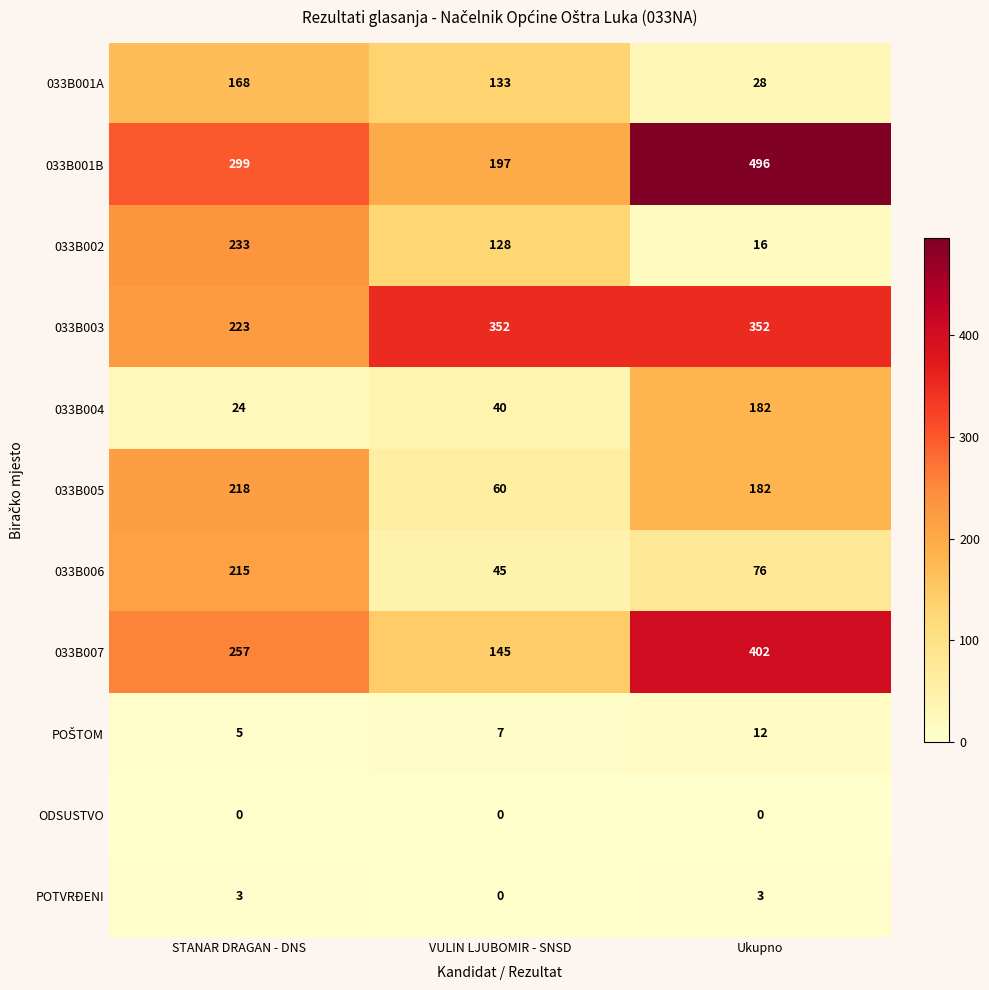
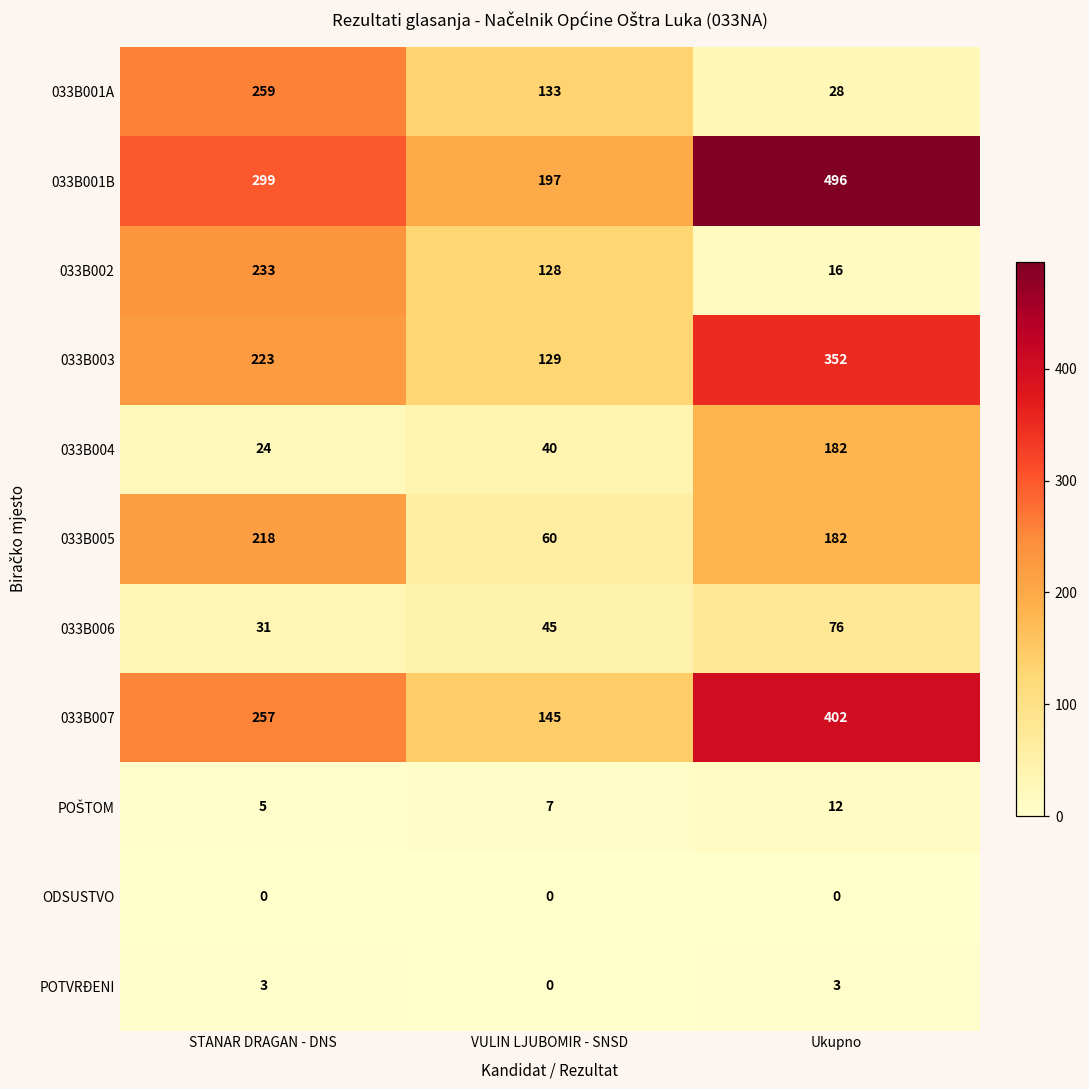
  {
    "033B001A": {
-     "STANAR DRAGAN - DNS": 168,
+     "STANAR DRAGAN - DNS": 259,
      "VULIN LJUBOMIR - SNSD": 133,
      "Ukupno": 28
    },
    "033B001B": {
      "STANAR DRAGAN - DNS": 299,
      "VULIN LJUBOMIR - SNSD": 197,
      "Ukupno": 496
    },
    "033B002": {
      "STANAR DRAGAN - DNS": 233,
      "VULIN LJUBOMIR - SNSD": 128,
      "Ukupno": 16
    },
    "033B003": {
      "STANAR DRAGAN - DNS": 223,
-     "VULIN LJUBOMIR - SNSD": 352,
+     "VULIN LJUBOMIR - SNSD": 129,
      "Ukupno": 352
    },
    "033B004": {
      "STANAR DRAGAN - DNS": 24,
      "VULIN LJUBOMIR - SNSD": 40,
      "Ukupno": 182
    },
    "033B005": {
      "STANAR DRAGAN - DNS": 218,
      "VULIN LJUBOMIR - SNSD": 60,
      "Ukupno": 182
    },
    "033B006": {
-     "STANAR DRAGAN - DNS": 215,
+     "STANAR DRAGAN - DNS": 31,
      "VULIN LJUBOMIR - SNSD": 45,
      "Ukupno": 76
    },
    "033B007": {
      "STANAR DRAGAN - DNS": 257,
      "VULIN LJUBOMIR - SNSD": 145,
      "Ukupno": 402
    },
    "POŠTOM": {
      "STANAR DRAGAN - DNS": 5,
      "VULIN LJUBOMIR - SNSD": 7,
      "Ukupno": 12
    },
    "ODSUSTVO": {
      "STANAR DRAGAN - DNS": 0,
      "VULIN LJUBOMIR - SNSD": 0,
      "Ukupno": 0
    },
    "POTVRĐENI": {
      "STANAR DRAGAN - DNS": 3,
      "VULIN LJUBOMIR - SNSD": 0,
      "Ukupno": 3
    }
  }
